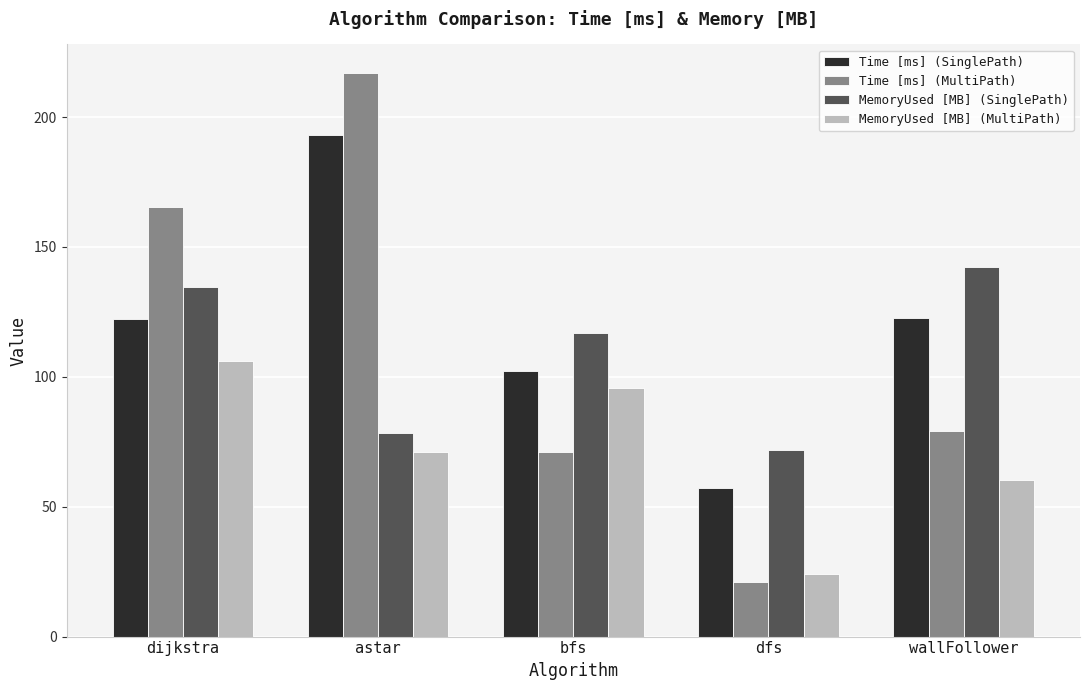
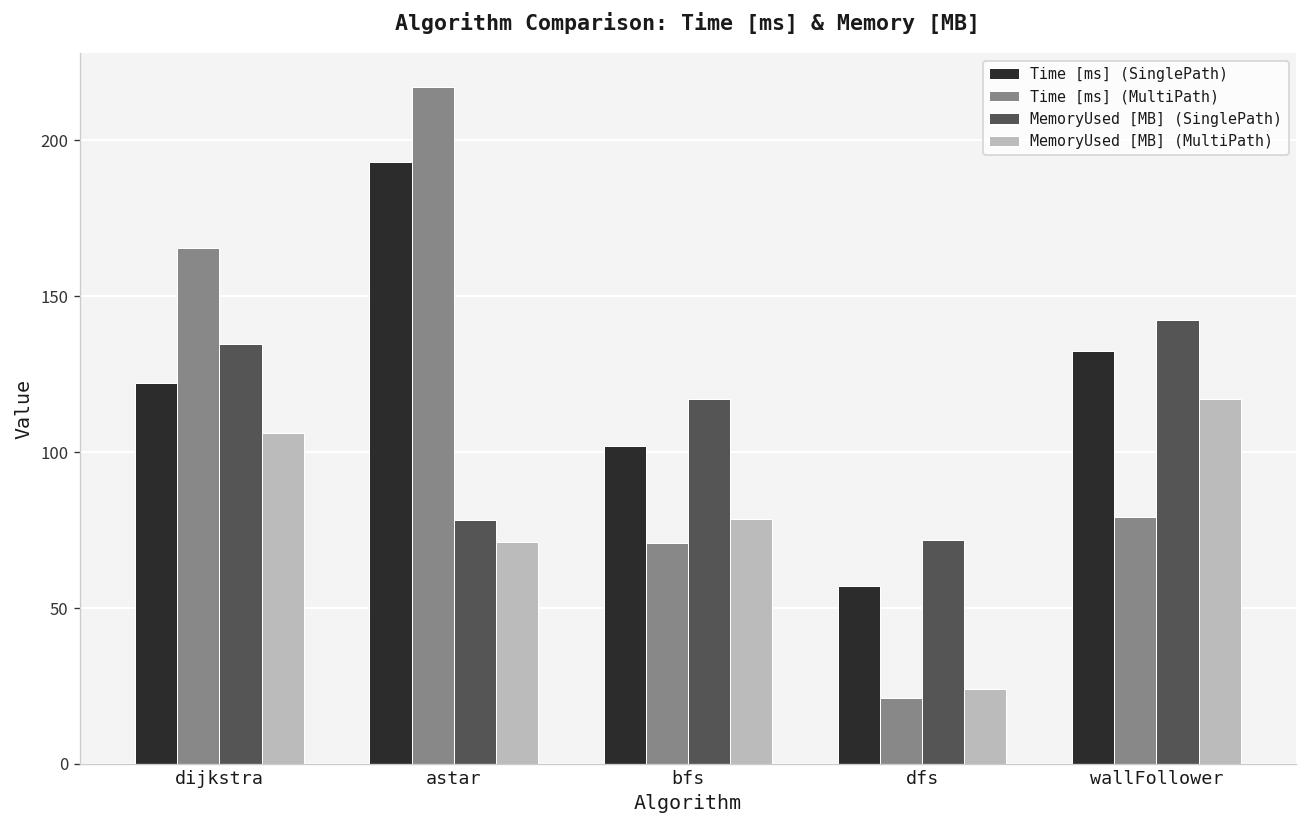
  {
    "Time [ms] (SinglePath)": {
      "dijkstra": 122,
      "astar": 193,
      "bfs": 102,
      "dfs": 57,
-     "wallFollower": 123
+     "wallFollower": 132
    },
    "Time [ms] (MultiPath)": {
      "dijkstra": 165,
      "astar": 217,
      "bfs": 71,
      "dfs": 21,
      "wallFollower": 79
    },
    "MemoryUsed [MB] (SinglePath)": {
      "dijkstra": 135,
      "astar": 78,
      "bfs": 117,
      "dfs": 72,
      "wallFollower": 142
    },
    "MemoryUsed [MB] (MultiPath)": {
      "dijkstra": 106,
      "astar": 71,
-     "bfs": 96,
+     "bfs": 79,
      "dfs": 24,
-     "wallFollower": 60
+     "wallFollower": 117
    }
  }
